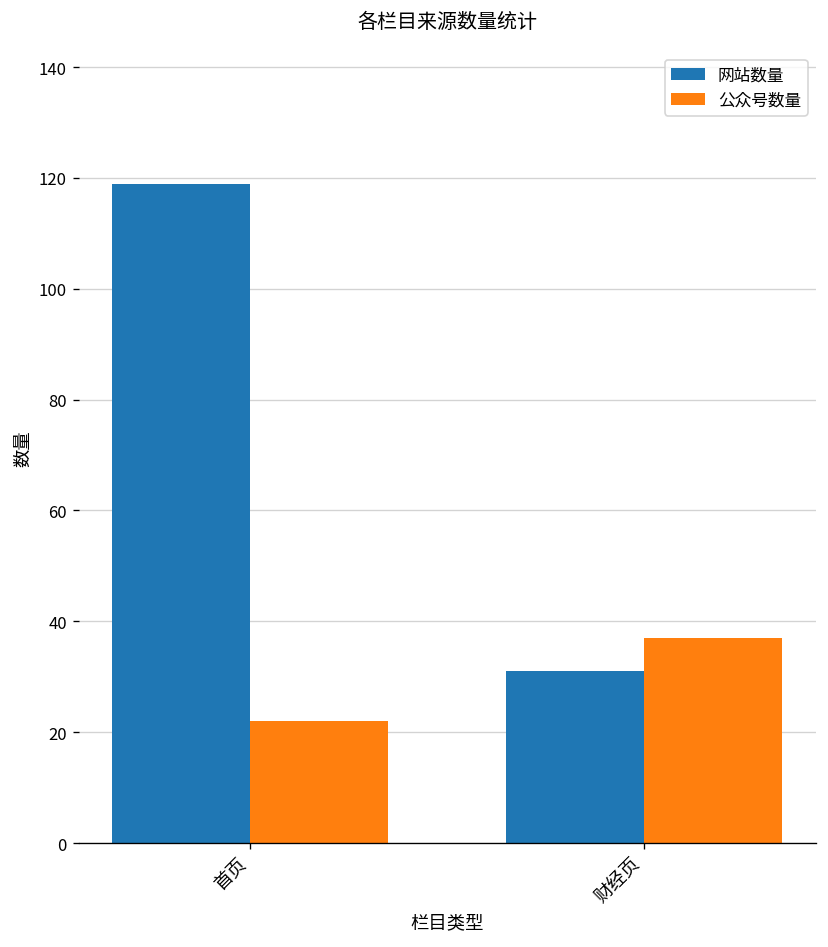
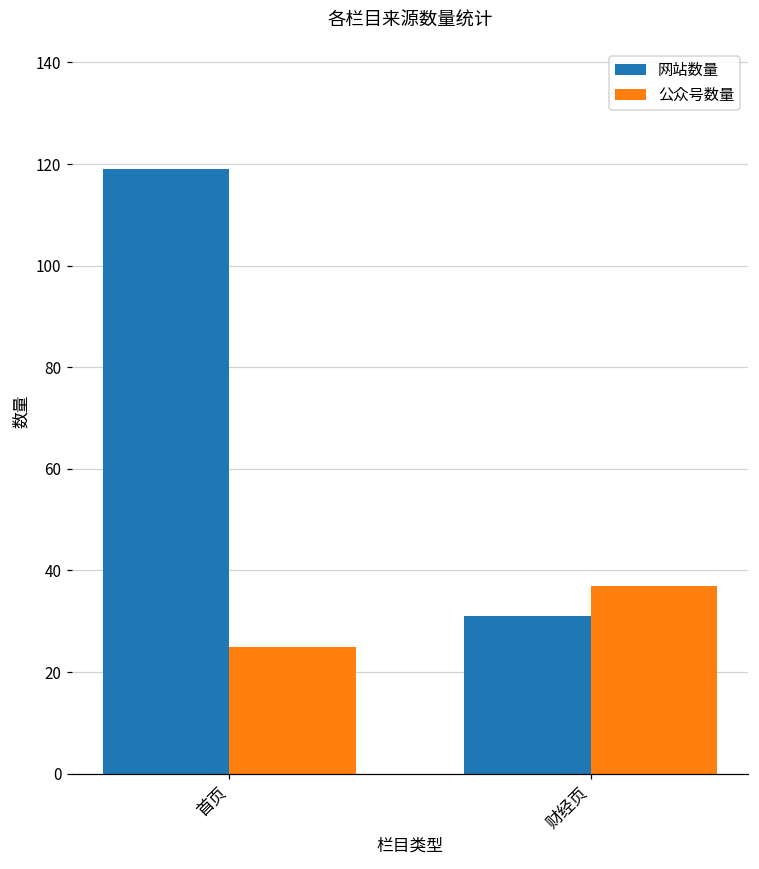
  {
    "网站数量": {
      "首页": 119,
      "财经页": 31
    },
    "公众号数量": {
-     "首页": 22,
+     "首页": 25,
      "财经页": 37
    }
  }
